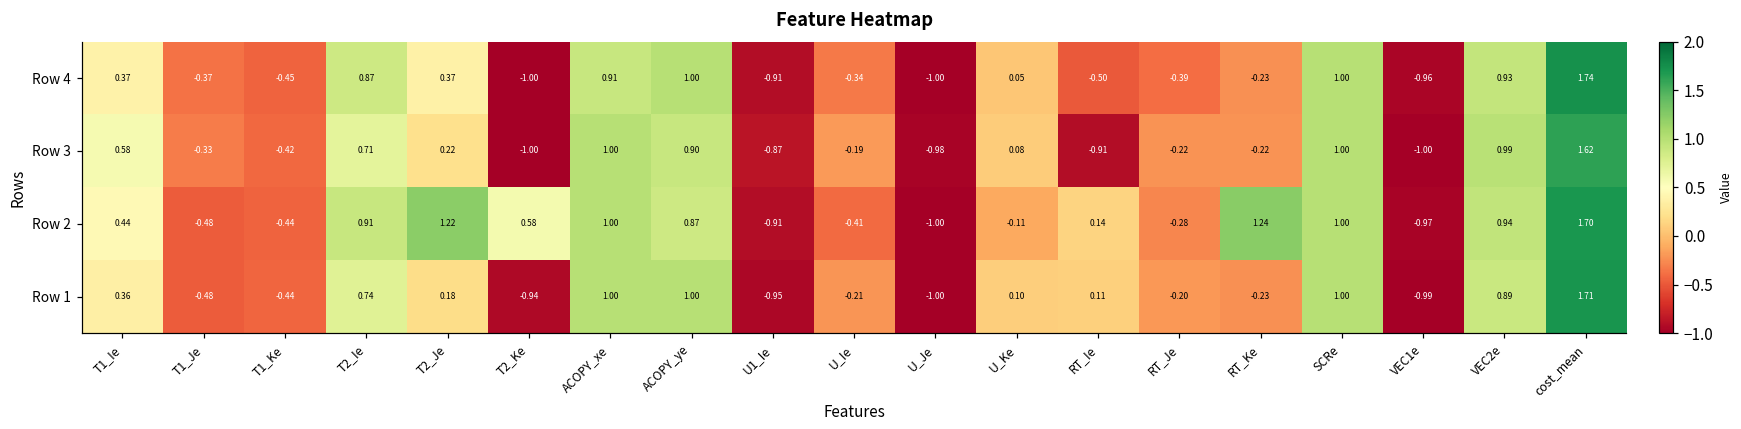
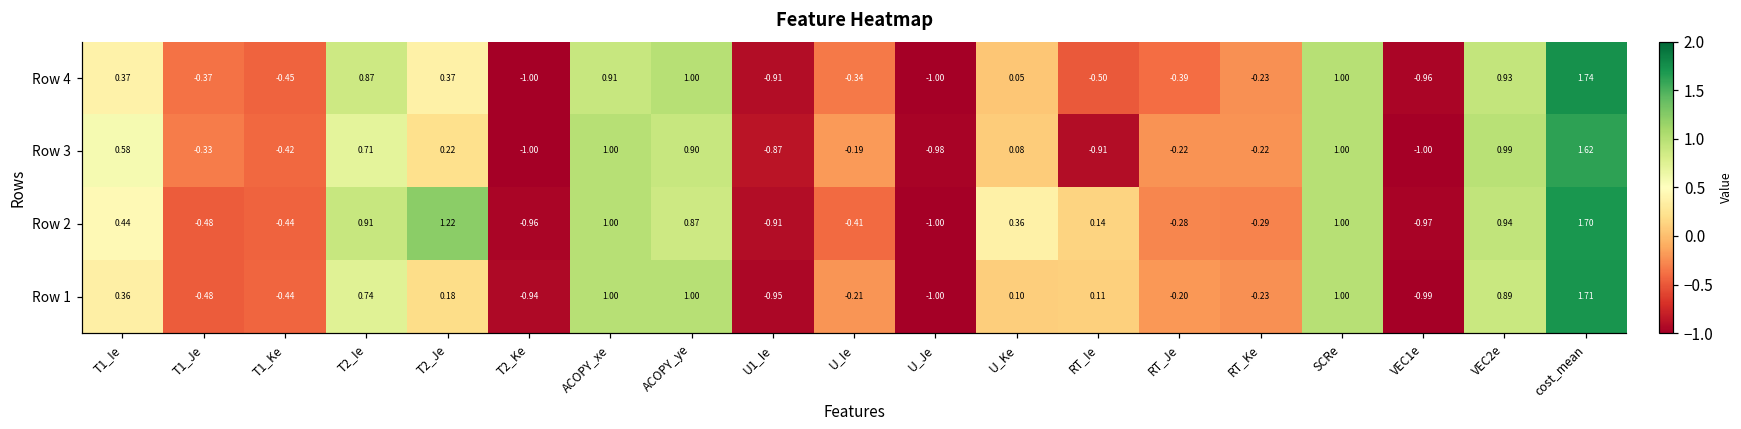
  {
    "Row 4": {
      "T1_Ie": 0.37,
      "T1_Je": -0.37,
      "T1_Ke": -0.45,
      "T2_Ie": 0.87,
      "T2_Je": 0.37,
      "T2_Ke": -1.00,
      "ACOPY_xe": 0.91,
      "ACOPY_ye": 1.00,
      "U1_Ie": -0.91,
      "U_Ie": -0.34,
      "U_Je": -1.00,
      "U_Ke": 0.05,
      "RT_Ie": -0.50,
      "RT_Je": -0.39,
      "RT_Ke": -0.23,
      "SCRe": 1.00,
      "VEC1e": -0.96,
      "VEC2e": 0.93,
      "cost_mean": 1.74
    },
    "Row 3": {
      "T1_Ie": 0.58,
      "T1_Je": -0.33,
      "T1_Ke": -0.42,
      "T2_Ie": 0.71,
      "T2_Je": 0.22,
      "T2_Ke": -1.00,
      "ACOPY_xe": 1.00,
      "ACOPY_ye": 0.90,
      "U1_Ie": -0.87,
      "U_Ie": -0.19,
      "U_Je": -0.98,
      "U_Ke": 0.08,
      "RT_Ie": -0.91,
      "RT_Je": -0.22,
      "RT_Ke": -0.22,
      "SCRe": 1.00,
      "VEC1e": -1.00,
      "VEC2e": 0.99,
      "cost_mean": 1.62
    },
    "Row 2": {
      "T1_Ie": 0.44,
      "T1_Je": -0.48,
      "T1_Ke": -0.44,
      "T2_Ie": 0.91,
      "T2_Je": 1.22,
-     "T2_Ke": 0.58,
+     "T2_Ke": -0.96,
      "ACOPY_xe": 1.00,
      "ACOPY_ye": 0.87,
      "U1_Ie": -0.91,
      "U_Ie": -0.41,
      "U_Je": -1.00,
-     "U_Ke": -0.11,
+     "U_Ke": 0.36,
      "RT_Ie": 0.14,
      "RT_Je": -0.28,
-     "RT_Ke": 1.24,
+     "RT_Ke": -0.29,
      "SCRe": 1.00,
      "VEC1e": -0.97,
      "VEC2e": 0.94,
      "cost_mean": 1.70
    },
    "Row 1": {
      "T1_Ie": 0.36,
      "T1_Je": -0.48,
      "T1_Ke": -0.44,
      "T2_Ie": 0.74,
      "T2_Je": 0.18,
      "T2_Ke": -0.94,
      "ACOPY_xe": 1.00,
      "ACOPY_ye": 1.00,
      "U1_Ie": -0.95,
      "U_Ie": -0.21,
      "U_Je": -1.00,
      "U_Ke": 0.10,
      "RT_Ie": 0.11,
      "RT_Je": -0.20,
      "RT_Ke": -0.23,
      "SCRe": 1.00,
      "VEC1e": -0.99,
      "VEC2e": 0.89,
      "cost_mean": 1.71
    }
  }
